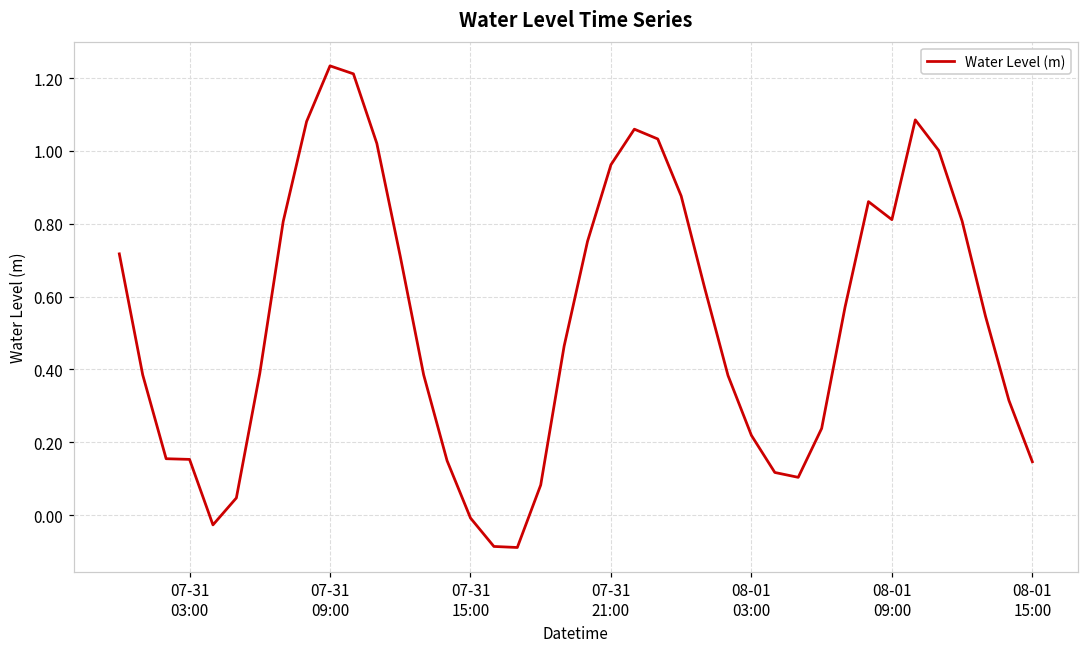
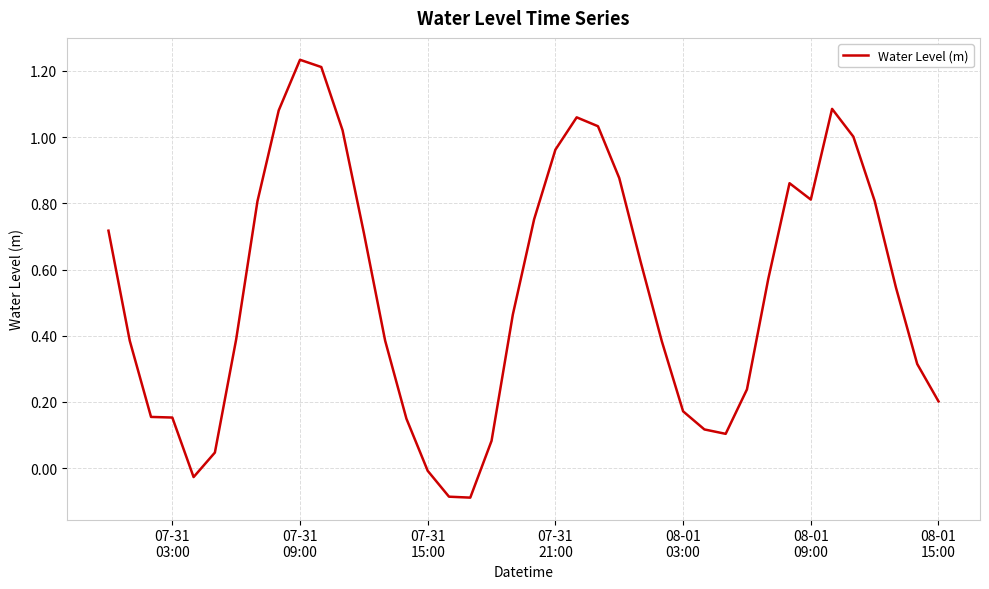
  {
    "07-31 03:00": 0.15,
    "07-31 09:00": 1.23,
    "07-31 15:00": -0.01,
    "07-31 21:00": 0.96,
-   "08-01 03:00": 0.22,
+   "08-01 03:00": 0.17,
    "08-01 09:00": 0.81,
-   "08-01 15:00": 0.15
+   "08-01 15:00": 0.20
  }
